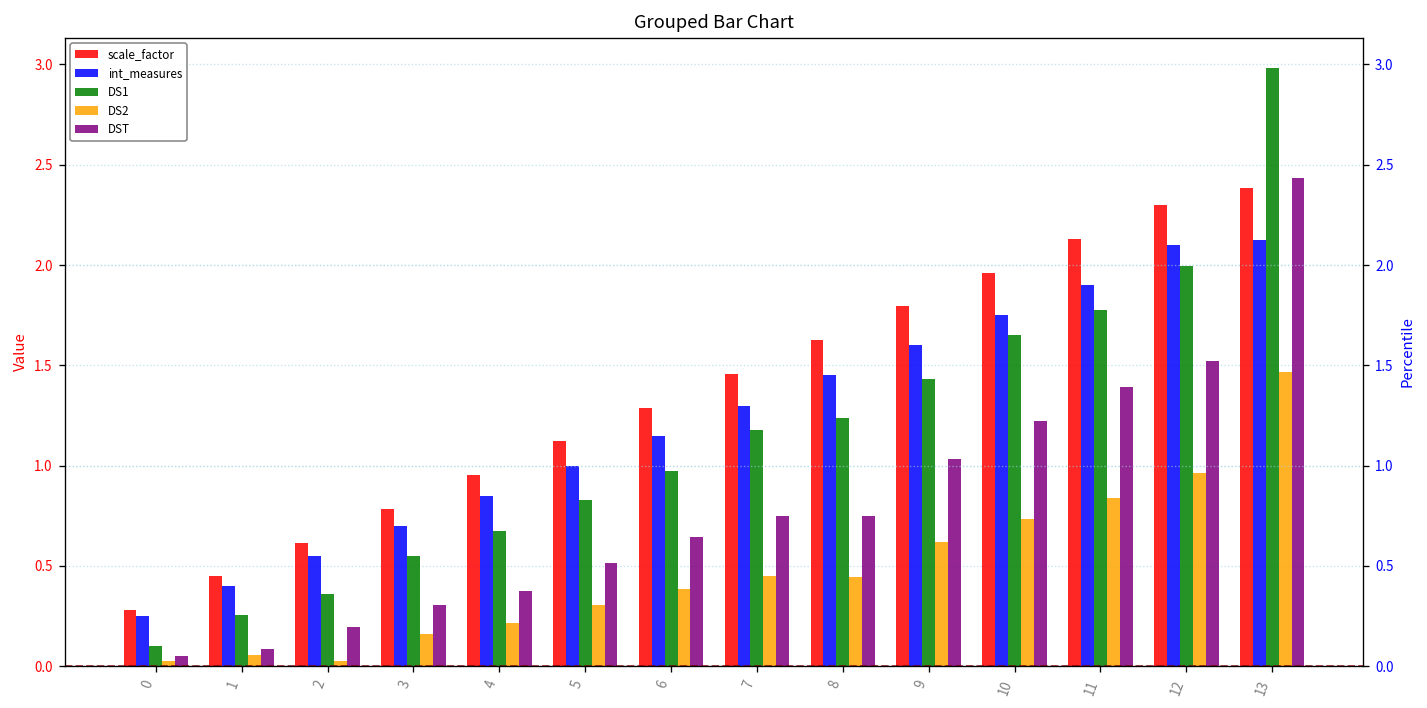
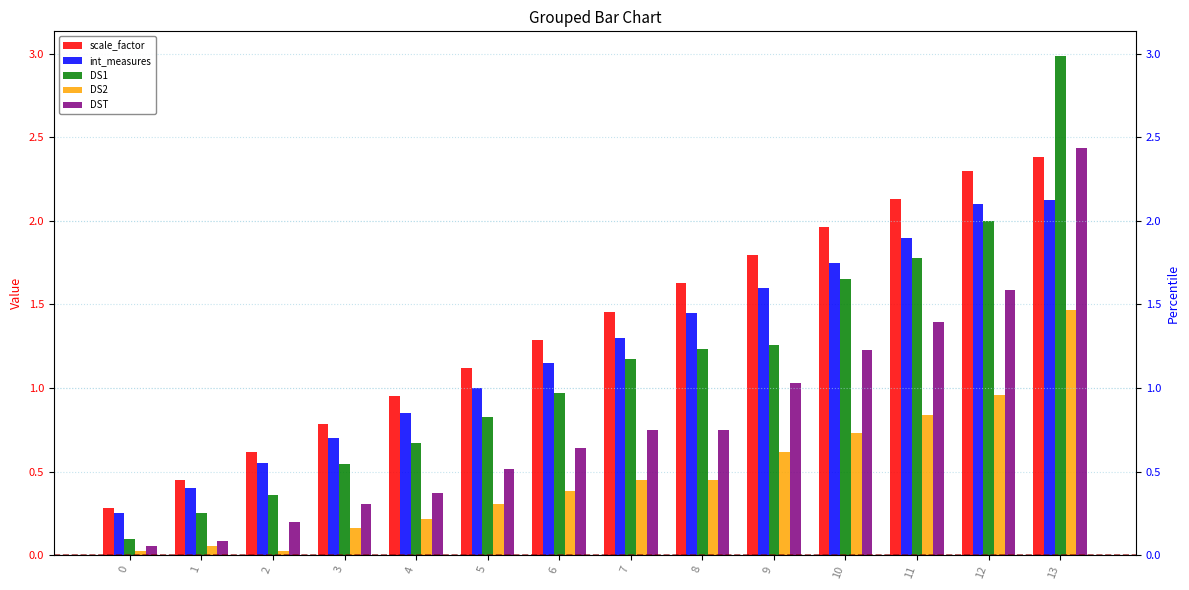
  {
    "scale_factor": {
      "0": 0.28,
      "1": 0.45,
      "2": 0.62,
      "3": 0.78,
      "4": 0.95,
      "5": 1.12,
      "6": 1.29,
      "7": 1.46,
      "8": 1.63,
      "9": 1.79,
      "10": 1.96,
      "11": 2.13,
      "12": 2.30,
      "13": 2.38
    },
    "int_measures": {
      "0": 0.25,
      "1": 0.40,
      "2": 0.55,
      "3": 0.70,
      "4": 0.85,
      "5": 1.00,
      "6": 1.15,
      "7": 1.30,
      "8": 1.45,
      "9": 1.60,
      "10": 1.75,
      "11": 1.90,
      "12": 2.10,
      "13": 2.13
    },
    "DS1": {
      "0": 0.10,
      "1": 0.25,
      "2": 0.36,
      "3": 0.55,
      "4": 0.67,
      "5": 0.83,
      "6": 0.97,
      "7": 1.18,
      "8": 1.24,
-     "9": 1.43,
+     "9": 1.26,
      "10": 1.65,
      "11": 1.78,
      "12": 2.00,
      "13": 2.98
    },
    "DS2": {
      "0": 0.03,
      "1": 0.06,
      "2": 0.03,
      "3": 0.16,
      "4": 0.22,
      "5": 0.31,
      "6": 0.38,
      "7": 0.45,
      "8": 0.45,
      "9": 0.62,
      "10": 0.73,
      "11": 0.84,
      "12": 0.96,
      "13": 1.46
    },
    "DST": {
      "0": 0.05,
      "1": 0.08,
      "2": 0.20,
      "3": 0.30,
      "4": 0.37,
      "5": 0.51,
      "6": 0.64,
      "7": 0.75,
      "8": 0.75,
      "9": 1.03,
      "10": 1.23,
      "11": 1.39,
-     "12": 1.52,
+     "12": 1.59,
      "13": 2.44
    }
  }
